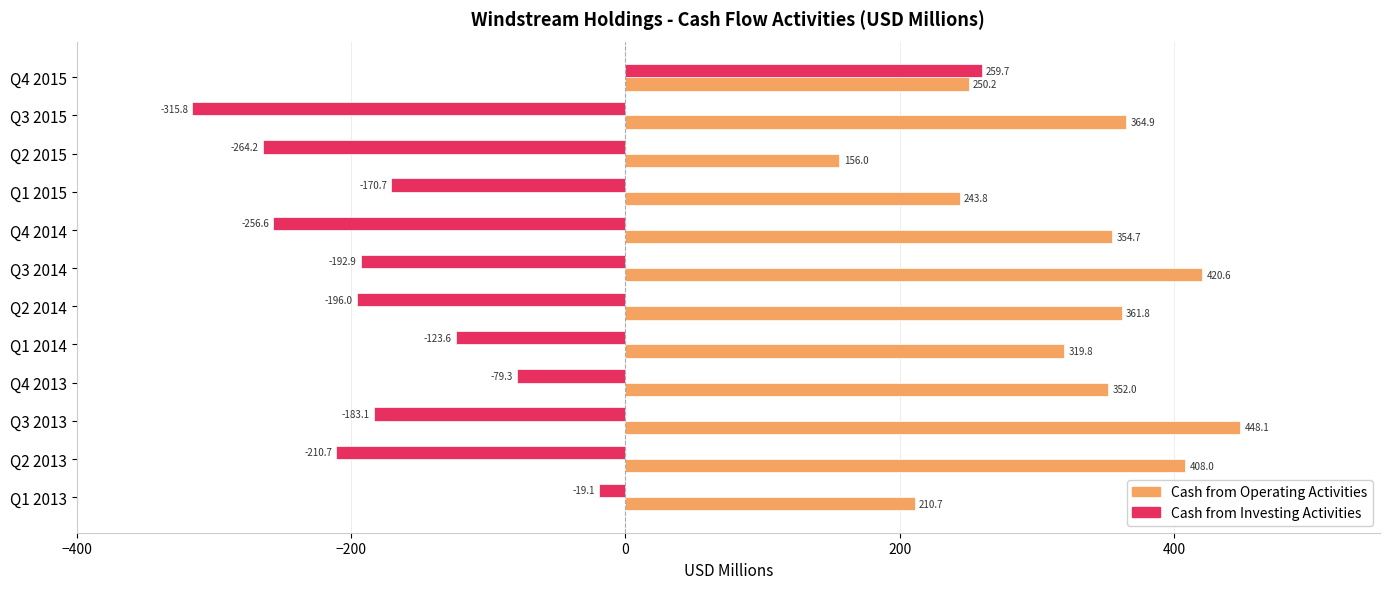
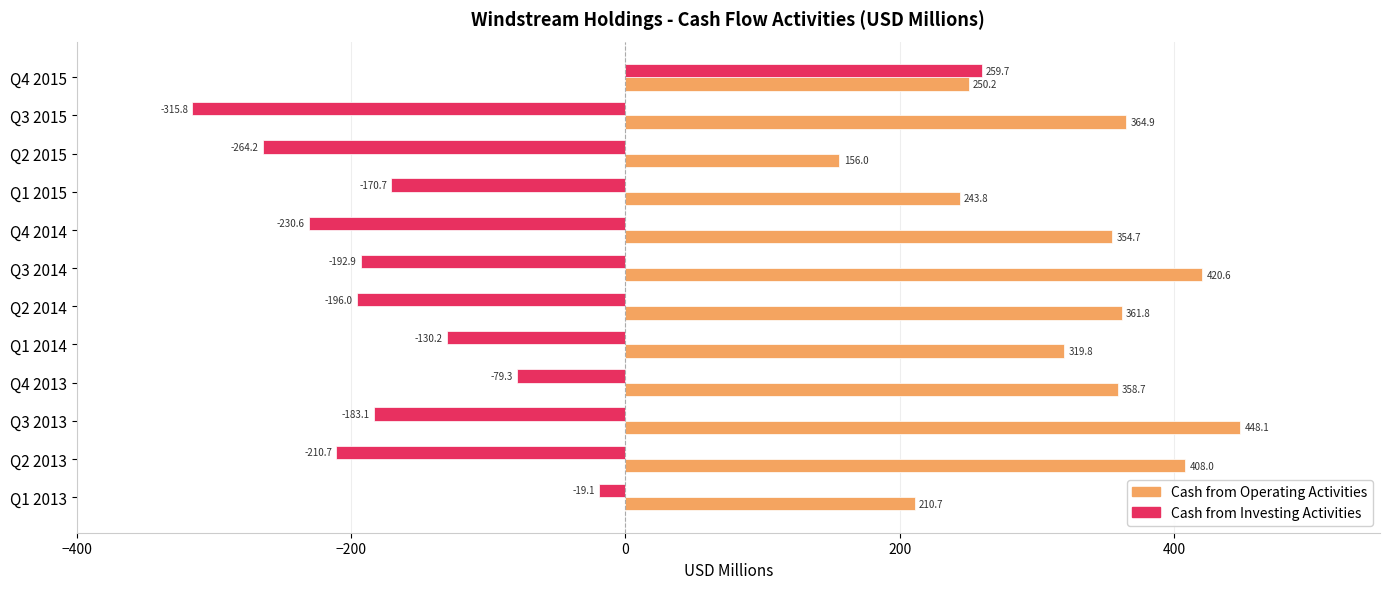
  {
    "Cash from Operating Activities": {
      "Q4 2015": 250.2,
      "Q3 2015": 364.9,
      "Q2 2015": 156.0,
      "Q1 2015": 243.8,
      "Q4 2014": 354.7,
      "Q3 2014": 420.6,
      "Q2 2014": 361.8,
      "Q1 2014": 319.8,
-     "Q4 2013": 352.0,
+     "Q4 2013": 358.7,
      "Q3 2013": 448.1,
      "Q2 2013": 408.0,
      "Q1 2013": 210.7
    },
    "Cash from Investing Activities": {
      "Q4 2015": 259.7,
      "Q3 2015": -315.8,
      "Q2 2015": -264.2,
      "Q1 2015": -170.7,
-     "Q4 2014": -256.6,
+     "Q4 2014": -230.6,
      "Q3 2014": -192.9,
      "Q2 2014": -196.0,
-     "Q1 2014": -123.6,
+     "Q1 2014": -130.2,
      "Q4 2013": -79.3,
      "Q3 2013": -183.1,
      "Q2 2013": -210.7,
      "Q1 2013": -19.1
    }
  }
